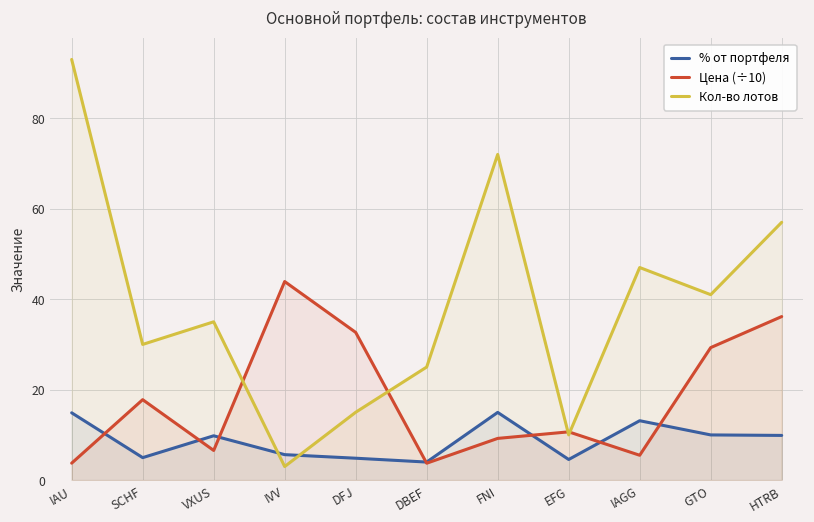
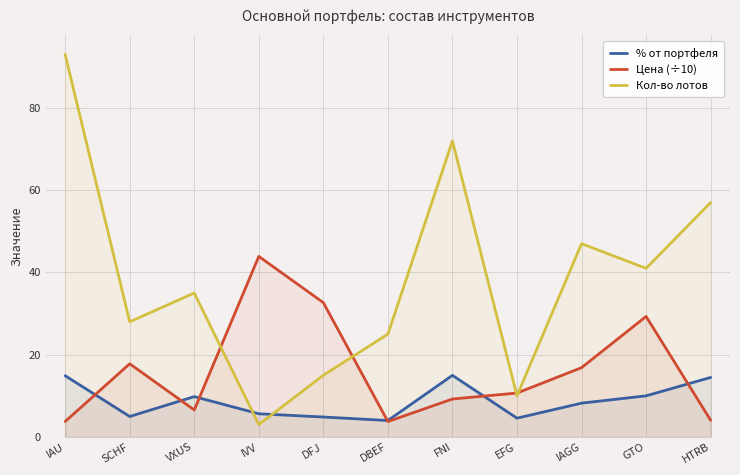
  {
    "% от портфеля": {
      "IAU": 15,
      "SCHF": 5,
      "VXUS": 10,
      "IVV": 6,
      "DFJ": 5,
      "FNI": 15,
      "EFG": 5,
-     "IAGG": 13,
+     "IAGG": 8,
      "GTO": 10,
-     "HTRB": 10
+     "HTRB": 14
    },
    "Цена (÷10)": {
      "IAU": 4,
      "SCHF": 18,
      "VXUS": 7,
      "IVV": 44,
      "DFJ": 33,
      "FNI": 9,
      "EFG": 11,
-     "IAGG": 5,
+     "IAGG": 17,
      "GTO": 29,
-     "HTRB": 36
+     "HTRB": 4
    },
    "Кол-во лотов": {
      "IAU": 93,
-     "SCHF": 30,
+     "SCHF": 28,
      "VXUS": 35,
      "IVV": 3,
      "DFJ": 15,
      "DBEF": 25,
      "FNI": 72,
      "EFG": 10,
      "IAGG": 47,
      "GTO": 41,
      "HTRB": 57
    }
  }
